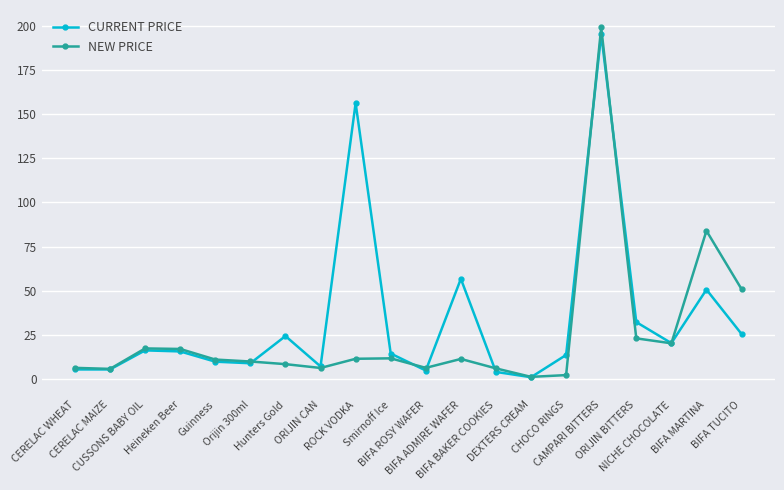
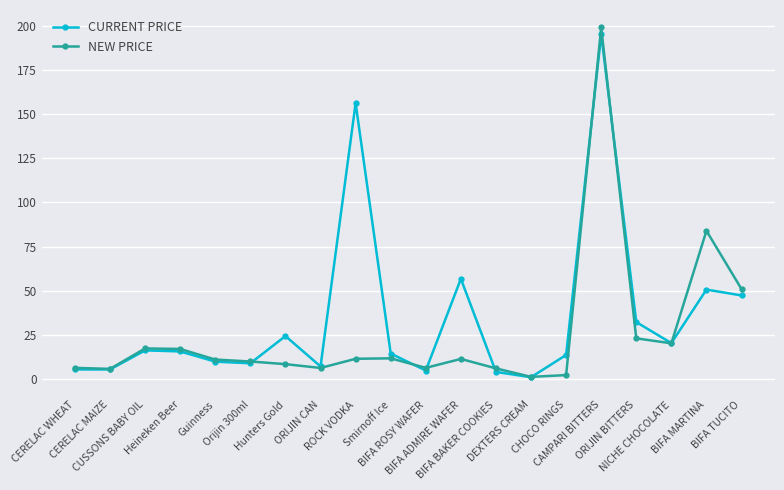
  {
    "CURRENT PRICE": {
      "Hunters Gold": 24,
      "ROCK VODKA": 156,
      "Smirnoff Ice": 14,
      "BIFA ROSY WAFER": 5,
      "BIFA ADMIRE WAFER": 57,
      "BIFA BAKER COOKIES": 4,
      "CHOCO RINGS": 14,
      "CAMPARI BITTERS": 195,
      "ORIJIN BITTERS": 32,
      "BIFA MARTINA": 51,
-     "BIFA TUCITO": 26
+     "BIFA TUCITO": 47
    },
    "NEW PRICE": {
      "Hunters Gold": 8,
      "ROCK VODKA": 11,
      "Smirnoff Ice": 12,
      "BIFA ROSY WAFER": 6,
      "BIFA ADMIRE WAFER": 11,
      "BIFA BAKER COOKIES": 6,
      "CHOCO RINGS": 2,
      "CAMPARI BITTERS": 199,
      "ORIJIN BITTERS": 23,
      "BIFA MARTINA": 84,
      "BIFA TUCITO": 51
    }
  }
